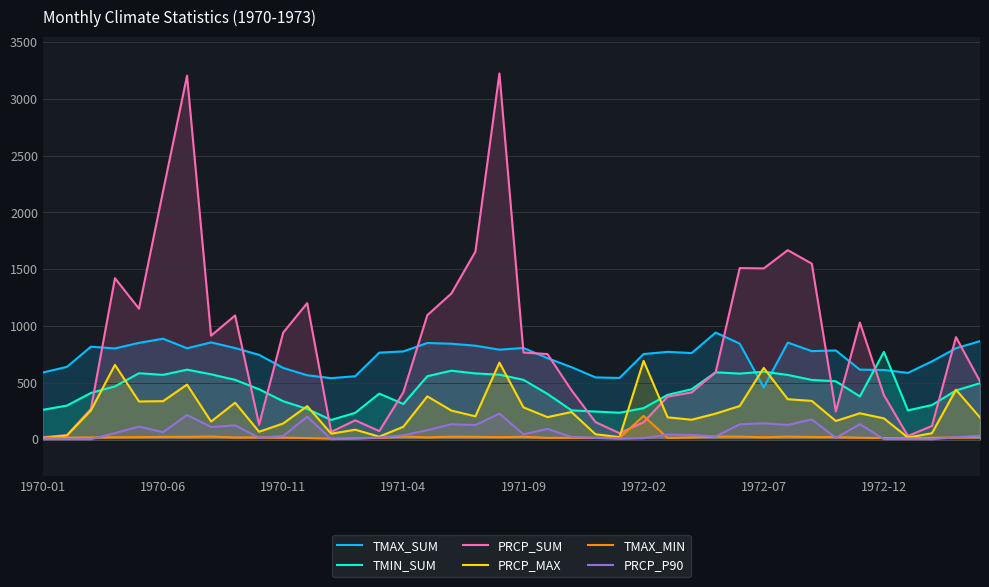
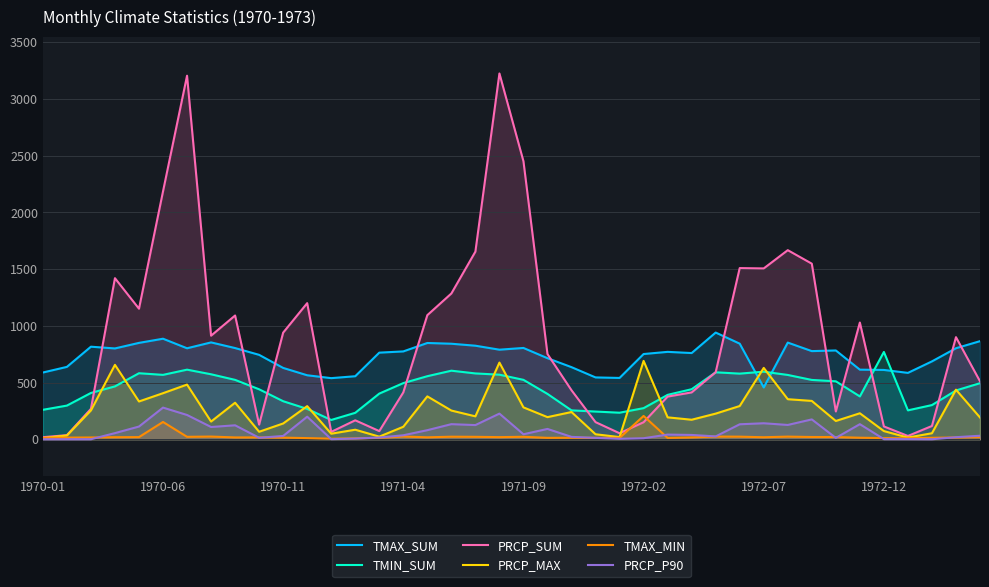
  {
    "TMAX_SUM": {
      "1970-01": 590,
      "1970-06": 890,
      "1970-11": 630,
      "1971-04": 770,
      "1971-09": 800,
      "1972-02": 750,
      "1972-07": 460,
      "1972-12": 610
    },
    "TMIN_SUM": {
      "1970-01": 260,
      "1970-06": 570,
      "1970-11": 340,
-     "1971-04": 310,
+     "1971-04": 500,
      "1971-09": 520,
      "1972-02": 270,
      "1972-07": 600,
      "1972-12": 770
    },
    "PRCP_SUM": {
      "1970-06": 2190,
      "1970-11": 940,
      "1971-04": 410,
-     "1971-09": 770,
+     "1971-09": 2450,
      "1972-02": 150,
      "1972-07": 1510,
-     "1972-12": 390
+     "1972-12": 110
    },
    "PRCP_MAX": {
-     "1970-06": 340,
+     "1970-06": 410,
      "1970-11": 140,
      "1971-04": 110,
      "1971-09": 280,
      "1972-02": 690,
      "1972-07": 630,
-     "1972-12": 180
+     "1972-12": 70
    },
    "TMAX_MIN": {
-     "1970-06": 20,
+     "1970-06": 150,
      "1972-02": 210,
      "1972-07": 20
    },
    "PRCP_P90": {
-     "1970-06": 60,
+     "1970-06": 280,
      "1972-02": 10,
      "1972-07": 140
    }
  }
